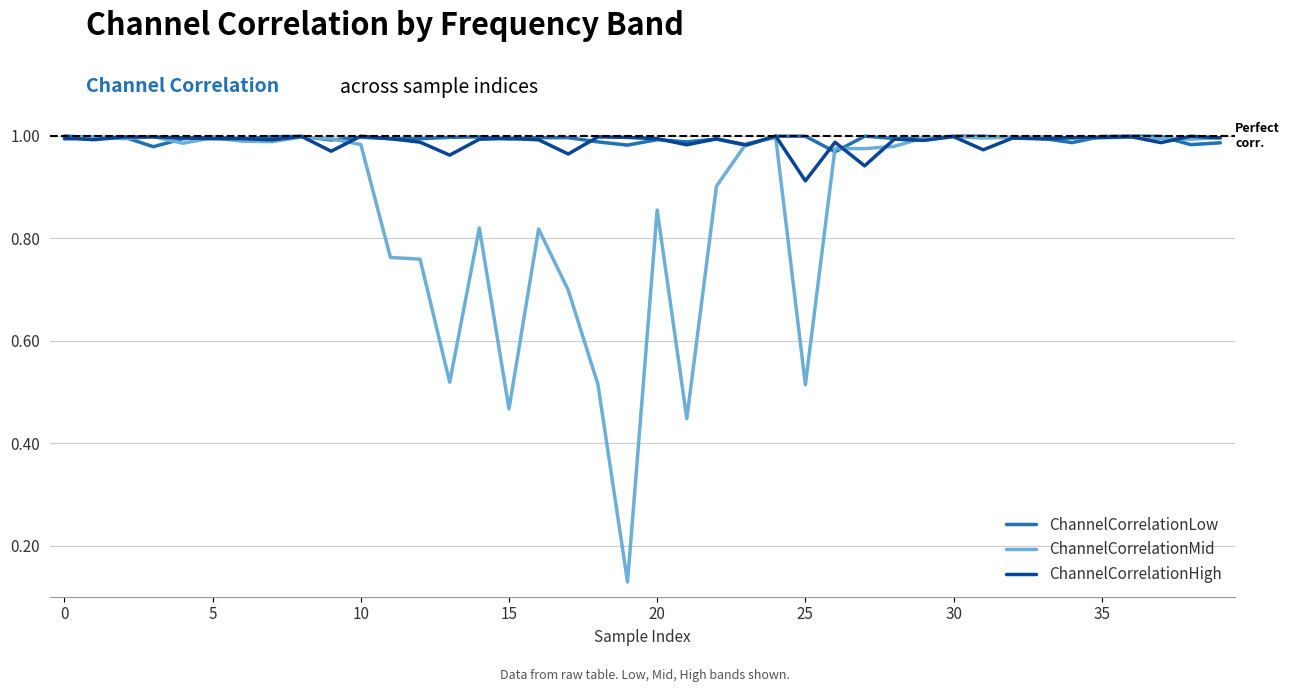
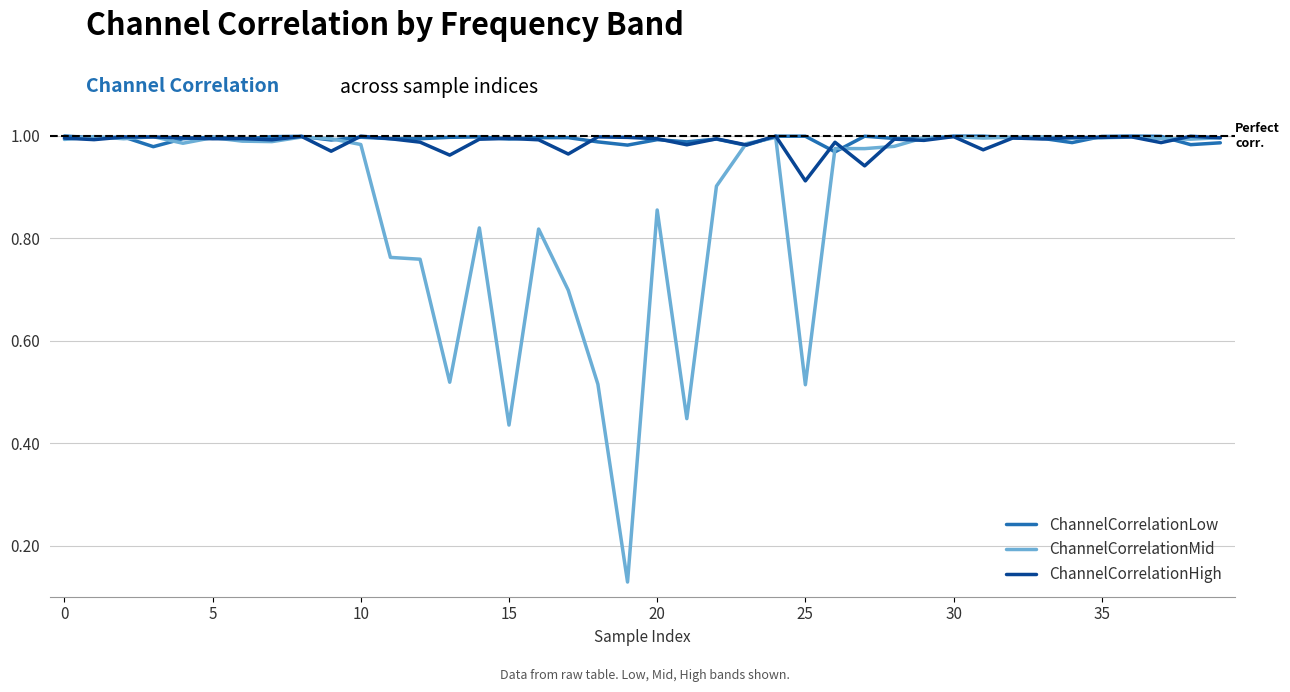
  {
    "ChannelCorrelationLow": {
      "25": 1.00
    },
    "ChannelCorrelationMid": {
      "10": 0.98,
-     "15": 0.47,
+     "15": 0.44,
      "20": 0.86,
      "25": 0.51
    },
    "ChannelCorrelationHigh": {
      "25": 0.91
    }
  }
